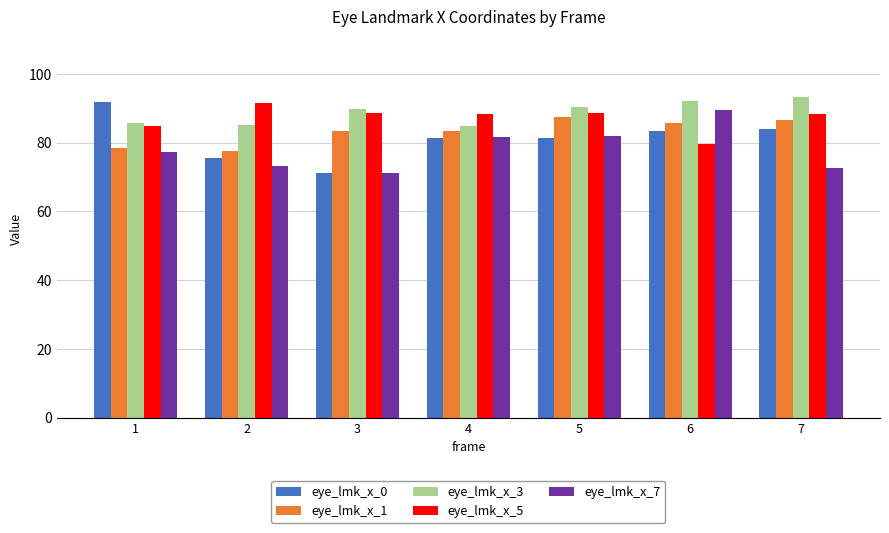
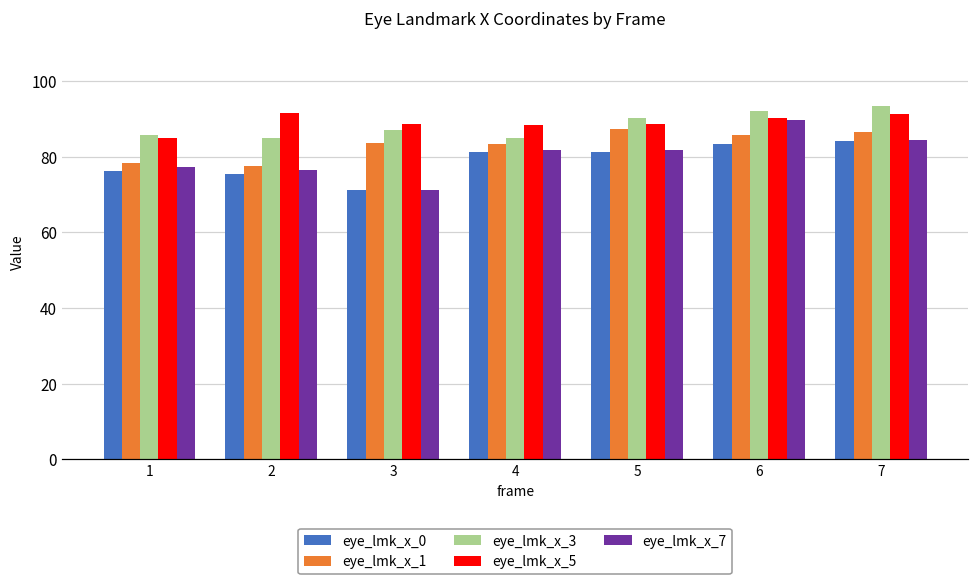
  {
    "eye_lmk_x_0": {
-     "1": 92,
+     "1": 76,
      "2": 76,
      "3": 71,
      "4": 81,
      "5": 81,
      "6": 83,
      "7": 84
    },
    "eye_lmk_x_1": {
      "1": 78,
      "2": 78,
      "3": 84,
      "4": 83,
      "5": 87,
      "6": 86,
      "7": 87
    },
    "eye_lmk_x_3": {
      "1": 86,
      "2": 85,
-     "3": 90,
+     "3": 87,
      "4": 85,
      "5": 90,
      "6": 92,
      "7": 93
    },
    "eye_lmk_x_5": {
      "1": 85,
      "2": 92,
      "3": 89,
      "4": 88,
      "5": 89,
-     "6": 80,
-     "7": 88
+     "6": 90,
+     "7": 91
    },
    "eye_lmk_x_7": {
      "1": 77,
-     "2": 73,
+     "2": 76,
      "3": 71,
      "4": 82,
      "5": 82,
      "6": 90,
-     "7": 73
+     "7": 84
    }
  }
